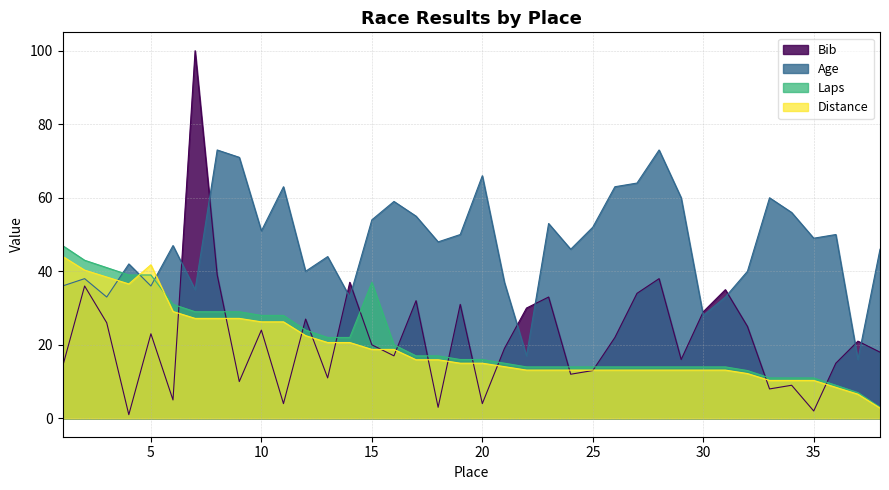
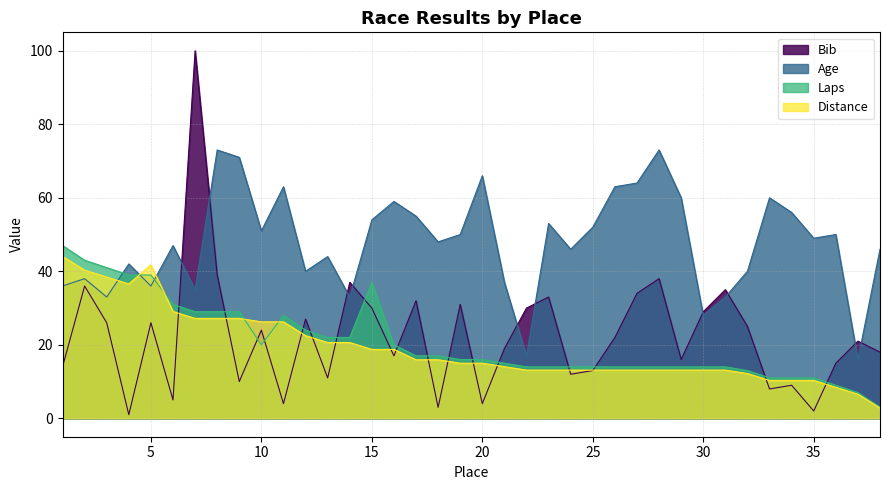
  {
    "Bib": {
-     "5": 23,
+     "5": 26,
      "10": 24,
-     "15": 20,
+     "15": 30,
      "20": 4,
      "30": 29,
      "35": 2
    },
    "Age": {
      "5": 36,
      "10": 51,
      "15": 54,
      "20": 66,
      "25": 52,
      "30": 28,
      "35": 49
    },
    "Laps": {
      "5": 39,
-     "10": 28,
+     "10": 20,
      "15": 37,
      "20": 16,
      "25": 14,
      "30": 14
    },
    "Distance": {
      "5": 42,
      "10": 26,
      "15": 19,
      "20": 15,
      "30": 13
    }
  }
